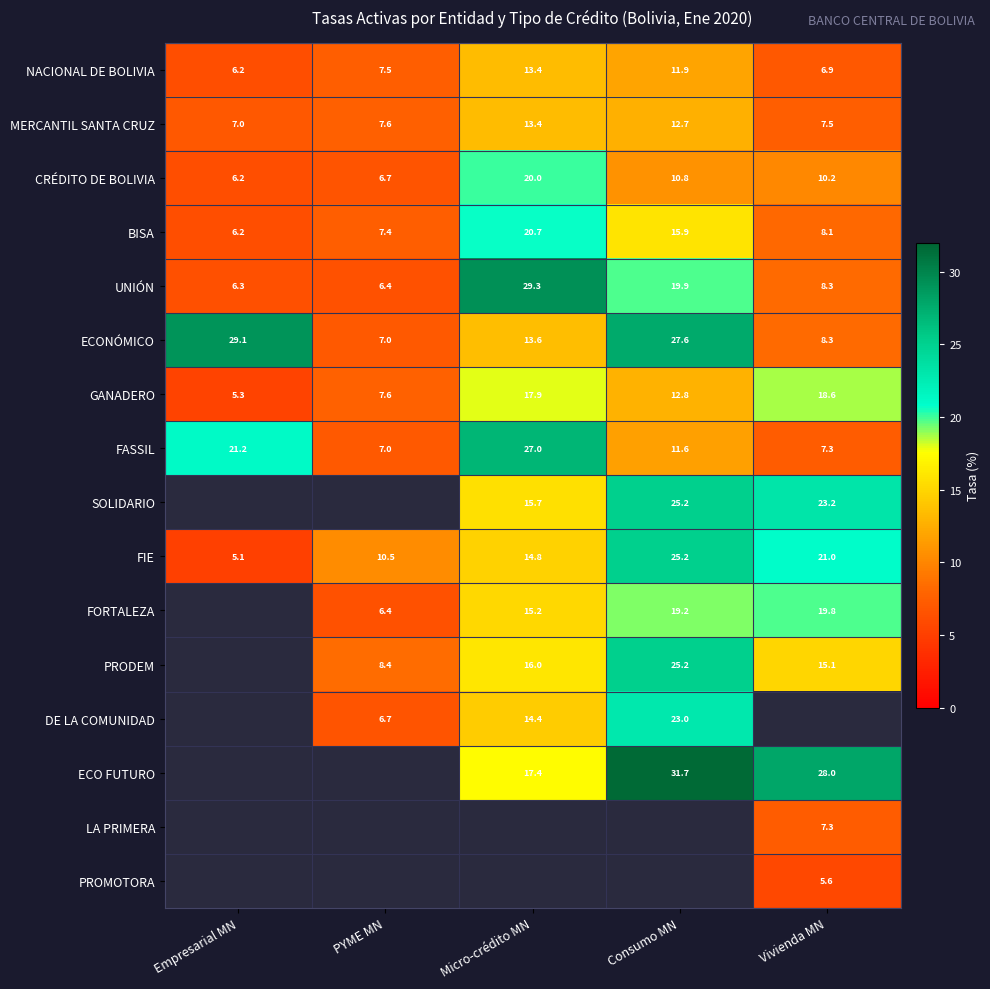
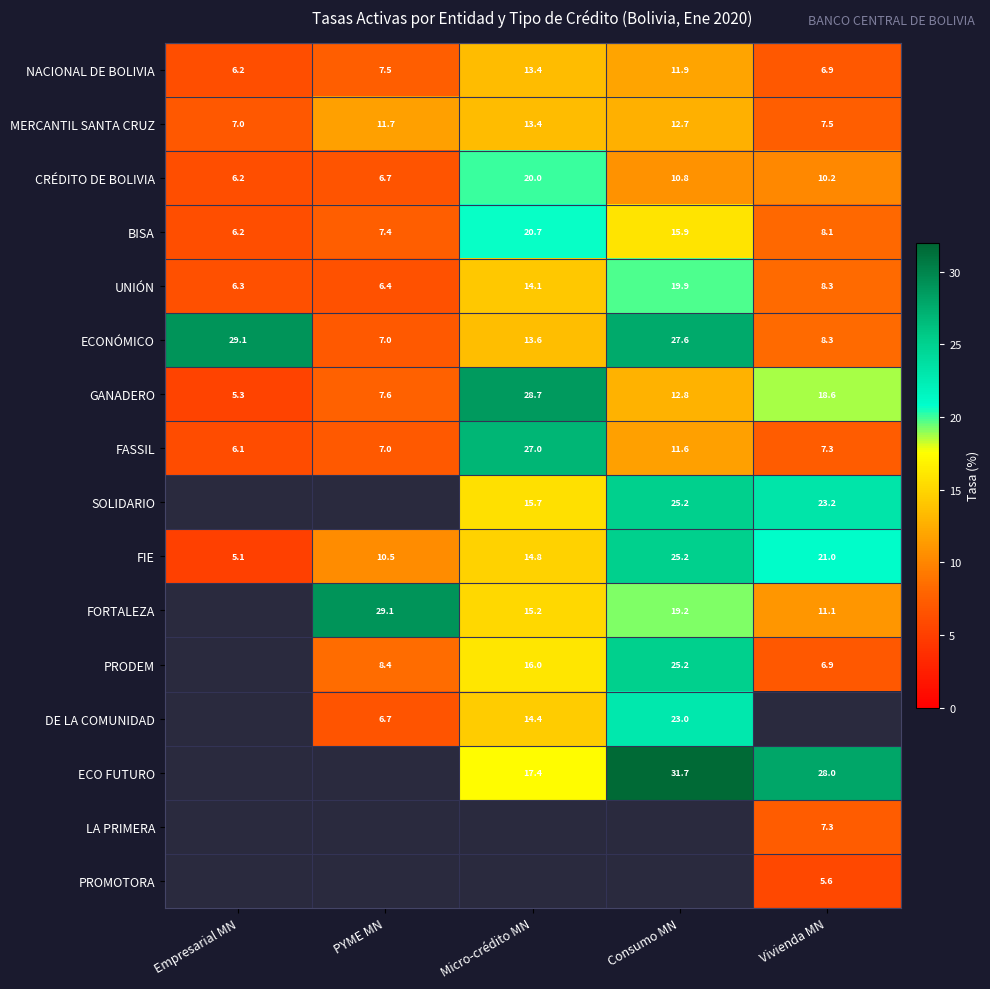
  {
    "NACIONAL DE BOLIVIA": {
      "Empresarial MN": 6.2,
      "PYME MN": 7.5,
      "Micro-crédito MN": 13.4,
      "Consumo MN": 11.9,
      "Vivienda MN": 6.9
    },
    "MERCANTIL SANTA CRUZ": {
      "Empresarial MN": 7.0,
-     "PYME MN": 7.6,
+     "PYME MN": 11.7,
      "Micro-crédito MN": 13.4,
      "Consumo MN": 12.7,
      "Vivienda MN": 7.5
    },
    "CRÉDITO DE BOLIVIA": {
      "Empresarial MN": 6.2,
      "PYME MN": 6.7,
      "Micro-crédito MN": 20.0,
      "Consumo MN": 10.8,
      "Vivienda MN": 10.2
    },
    "BISA": {
      "Empresarial MN": 6.2,
      "PYME MN": 7.4,
      "Micro-crédito MN": 20.7,
      "Consumo MN": 15.9,
      "Vivienda MN": 8.1
    },
    "UNIÓN": {
      "Empresarial MN": 6.3,
      "PYME MN": 6.4,
-     "Micro-crédito MN": 29.3,
+     "Micro-crédito MN": 14.1,
      "Consumo MN": 19.9,
      "Vivienda MN": 8.3
    },
    "ECONÓMICO": {
      "Empresarial MN": 29.1,
      "PYME MN": 7.0,
      "Micro-crédito MN": 13.6,
      "Consumo MN": 27.6,
      "Vivienda MN": 8.3
    },
    "GANADERO": {
      "Empresarial MN": 5.3,
      "PYME MN": 7.6,
-     "Micro-crédito MN": 17.9,
+     "Micro-crédito MN": 28.7,
      "Consumo MN": 12.8,
      "Vivienda MN": 18.6
    },
    "FASSIL": {
-     "Empresarial MN": 21.2,
+     "Empresarial MN": 6.1,
      "PYME MN": 7.0,
      "Micro-crédito MN": 27.0,
      "Consumo MN": 11.6,
      "Vivienda MN": 7.3
    },
    "SOLIDARIO": {
      "Micro-crédito MN": 15.7,
      "Consumo MN": 25.2,
      "Vivienda MN": 23.2
    },
    "FIE": {
      "Empresarial MN": 5.1,
      "PYME MN": 10.5,
      "Micro-crédito MN": 14.8,
      "Consumo MN": 25.2,
      "Vivienda MN": 21.0
    },
    "FORTALEZA": {
-     "PYME MN": 6.4,
+     "PYME MN": 29.1,
      "Micro-crédito MN": 15.2,
      "Consumo MN": 19.2,
-     "Vivienda MN": 19.8
+     "Vivienda MN": 11.1
    },
    "PRODEM": {
      "PYME MN": 8.4,
      "Micro-crédito MN": 16.0,
      "Consumo MN": 25.2,
-     "Vivienda MN": 15.1
+     "Vivienda MN": 6.9
    },
    "DE LA COMUNIDAD": {
      "PYME MN": 6.7,
      "Micro-crédito MN": 14.4,
      "Consumo MN": 23.0
    },
    "ECO FUTURO": {
      "Micro-crédito MN": 17.4,
      "Consumo MN": 31.7,
      "Vivienda MN": 28.0
    },
    "LA PRIMERA": {
      "Vivienda MN": 7.3
    },
    "PROMOTORA": {
      "Vivienda MN": 5.6
    }
  }
